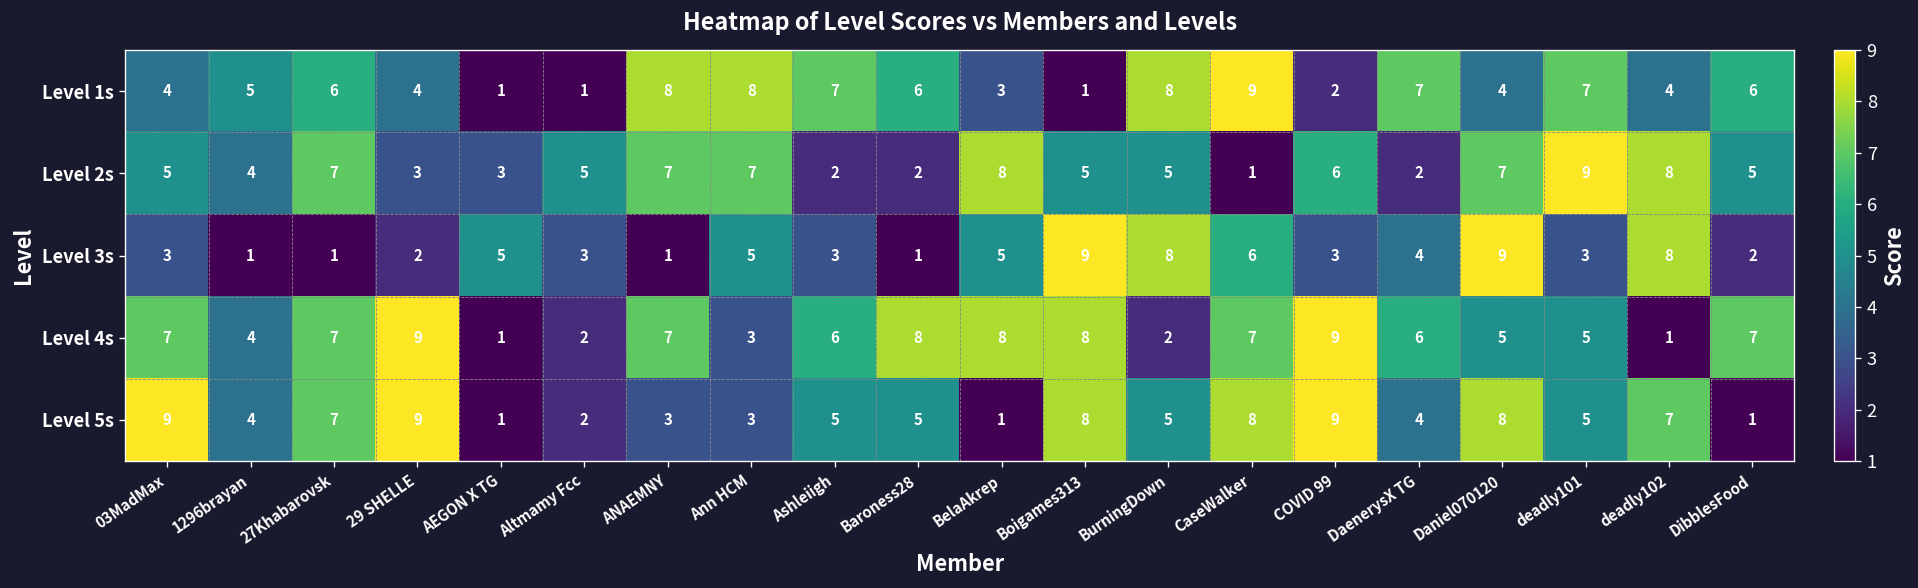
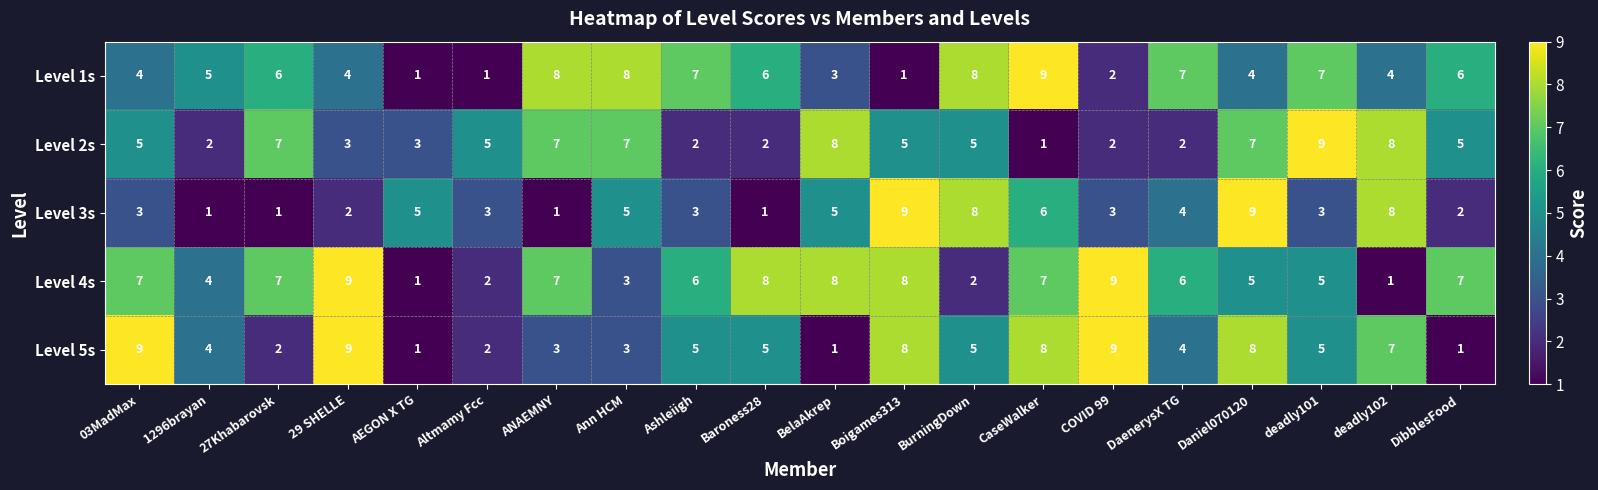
  {
    "Level 1s": {
      "03MadMax": 4,
      "1296brayan": 5,
      "27Khabarovsk": 6,
      "29 SHELLE": 4,
      "AEGON X TG": 1,
      "Altmamy Fcc": 1,
      "ANAEMNY": 8,
      "Ann HCM": 8,
      "Ashleiigh": 7,
      "Baroness28": 6,
      "BelaAkrep": 3,
      "Boigames313": 1,
      "BurningDown": 8,
      "CaseWalker": 9,
      "COVID 99": 2,
      "DaenerysX TG": 7,
      "Daniel070120": 4,
      "deadly101": 7,
      "deadly102": 4,
      "DibblesFood": 6
    },
    "Level 2s": {
      "03MadMax": 5,
-     "1296brayan": 4,
+     "1296brayan": 2,
      "27Khabarovsk": 7,
      "29 SHELLE": 3,
      "AEGON X TG": 3,
      "Altmamy Fcc": 5,
      "ANAEMNY": 7,
      "Ann HCM": 7,
      "Ashleiigh": 2,
      "Baroness28": 2,
      "BelaAkrep": 8,
      "Boigames313": 5,
      "BurningDown": 5,
      "CaseWalker": 1,
-     "COVID 99": 6,
+     "COVID 99": 2,
      "DaenerysX TG": 2,
      "Daniel070120": 7,
      "deadly101": 9,
      "deadly102": 8,
      "DibblesFood": 5
    },
    "Level 3s": {
      "03MadMax": 3,
      "1296brayan": 1,
      "27Khabarovsk": 1,
      "29 SHELLE": 2,
      "AEGON X TG": 5,
      "Altmamy Fcc": 3,
      "ANAEMNY": 1,
      "Ann HCM": 5,
      "Ashleiigh": 3,
      "Baroness28": 1,
      "BelaAkrep": 5,
      "Boigames313": 9,
      "BurningDown": 8,
      "CaseWalker": 6,
      "COVID 99": 3,
      "DaenerysX TG": 4,
      "Daniel070120": 9,
      "deadly101": 3,
      "deadly102": 8,
      "DibblesFood": 2
    },
    "Level 4s": {
      "03MadMax": 7,
      "1296brayan": 4,
      "27Khabarovsk": 7,
      "29 SHELLE": 9,
      "AEGON X TG": 1,
      "Altmamy Fcc": 2,
      "ANAEMNY": 7,
      "Ann HCM": 3,
      "Ashleiigh": 6,
      "Baroness28": 8,
      "BelaAkrep": 8,
      "Boigames313": 8,
      "BurningDown": 2,
      "CaseWalker": 7,
      "COVID 99": 9,
      "DaenerysX TG": 6,
      "Daniel070120": 5,
      "deadly101": 5,
      "deadly102": 1,
      "DibblesFood": 7
    },
    "Level 5s": {
      "03MadMax": 9,
      "1296brayan": 4,
-     "27Khabarovsk": 7,
+     "27Khabarovsk": 2,
      "29 SHELLE": 9,
      "AEGON X TG": 1,
      "Altmamy Fcc": 2,
      "ANAEMNY": 3,
      "Ann HCM": 3,
      "Ashleiigh": 5,
      "Baroness28": 5,
      "BelaAkrep": 1,
      "Boigames313": 8,
      "BurningDown": 5,
      "CaseWalker": 8,
      "COVID 99": 9,
      "DaenerysX TG": 4,
      "Daniel070120": 8,
      "deadly101": 5,
      "deadly102": 7,
      "DibblesFood": 1
    }
  }
